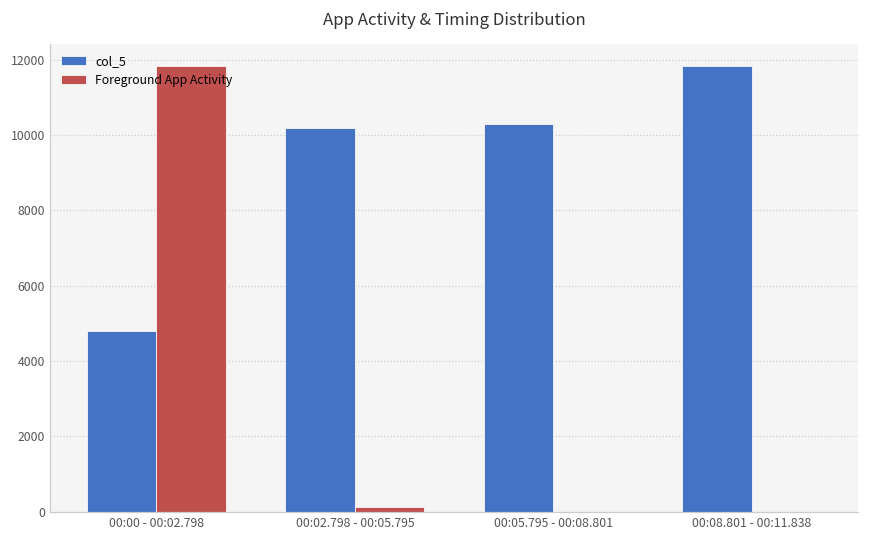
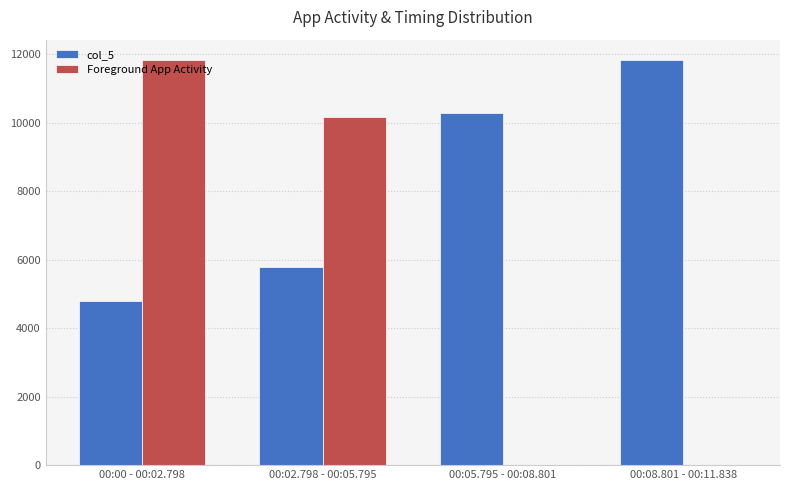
  {
    "col_5": {
      "00:00 - 00:02.798": 4800,
-     "00:02.798 - 00:05.795": 10200,
+     "00:02.798 - 00:05.795": 5800,
      "00:05.795 - 00:08.801": 10300,
      "00:08.801 - 00:11.838": 11800
    },
    "Foreground App Activity": {
      "00:00 - 00:02.798": 11800,
-     "00:02.798 - 00:05.795": 100,
+     "00:02.798 - 00:05.795": 10200,
      "00:05.795 - 00:08.801": 0,
      "00:08.801 - 00:11.838": 0
    }
  }
